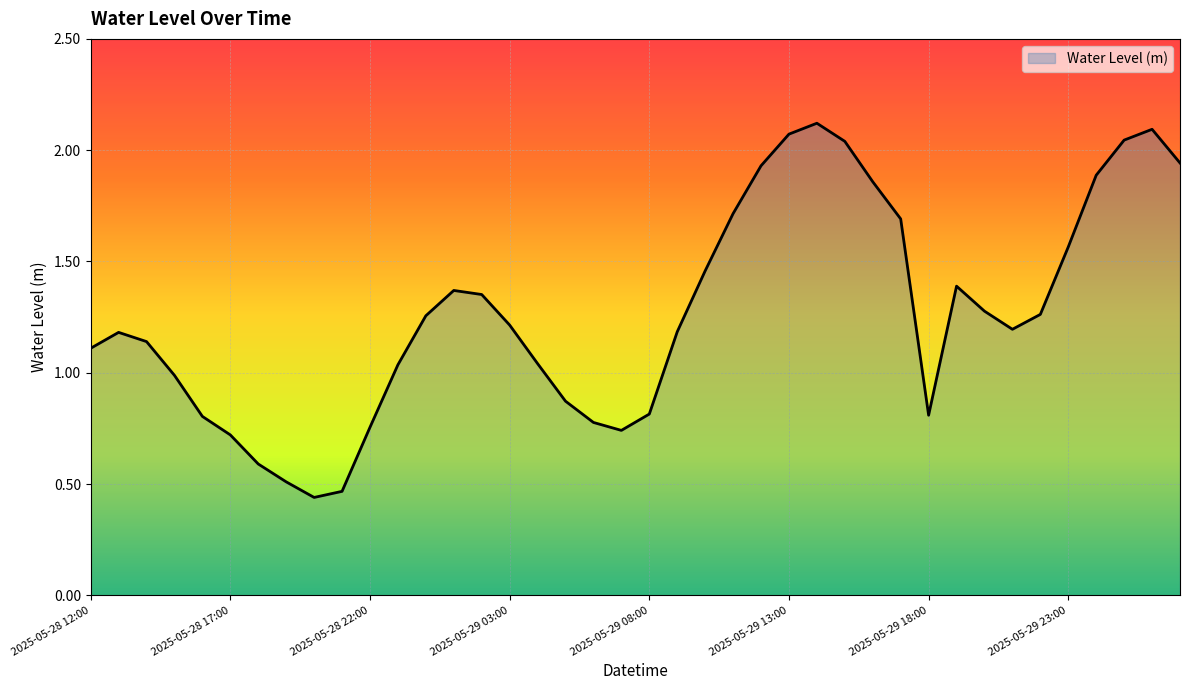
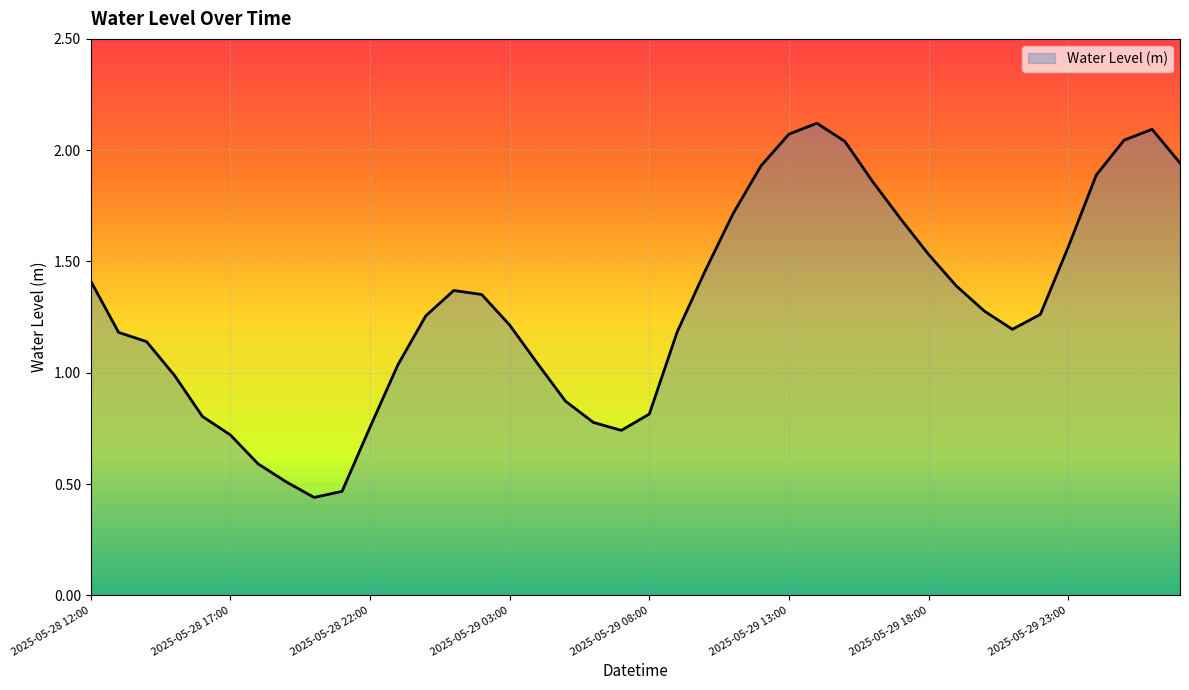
  {
-   "2025-05-28 12:00": 1.11,
+   "2025-05-28 12:00": 1.41,
    "2025-05-28 17:00": 0.72,
    "2025-05-28 22:00": 0.76,
    "2025-05-29 03:00": 1.21,
    "2025-05-29 08:00": 0.81,
    "2025-05-29 13:00": 2.07,
-   "2025-05-29 18:00": 0.81,
+   "2025-05-29 18:00": 1.53,
    "2025-05-29 23:00": 1.57
  }
